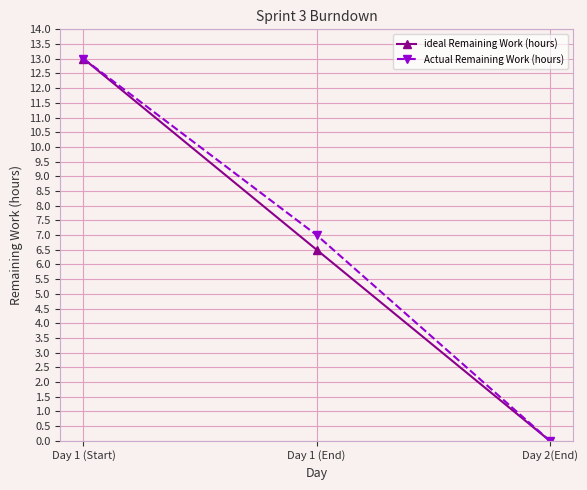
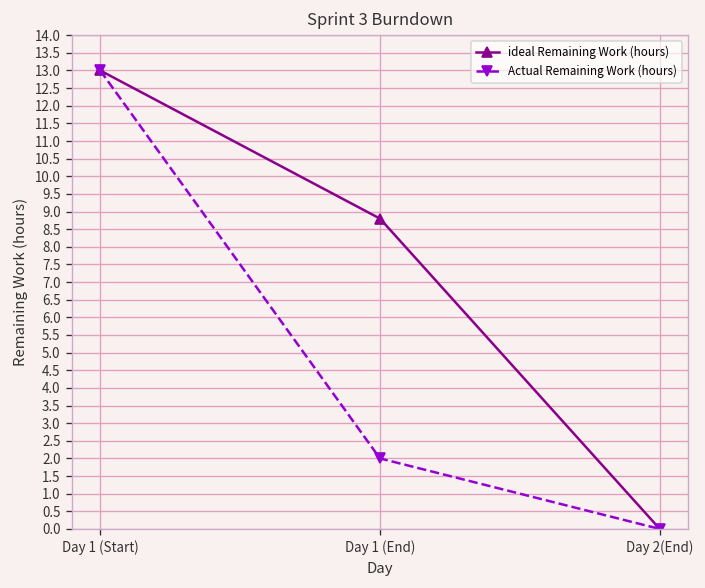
  {
    "ideal Remaining Work (hours)": {
-     "Day 1 (End)": 6.5
+     "Day 1 (End)": 8.8
    },
    "Actual Remaining Work (hours)": {
-     "Day 1 (End)": 7
+     "Day 1 (End)": 2
    }
  }
